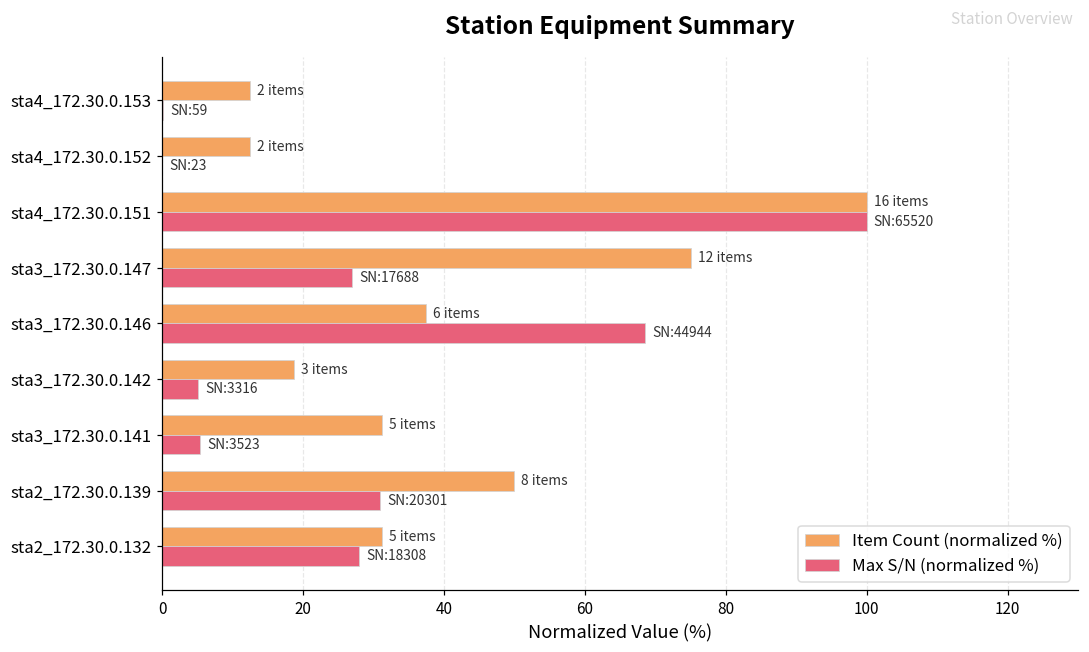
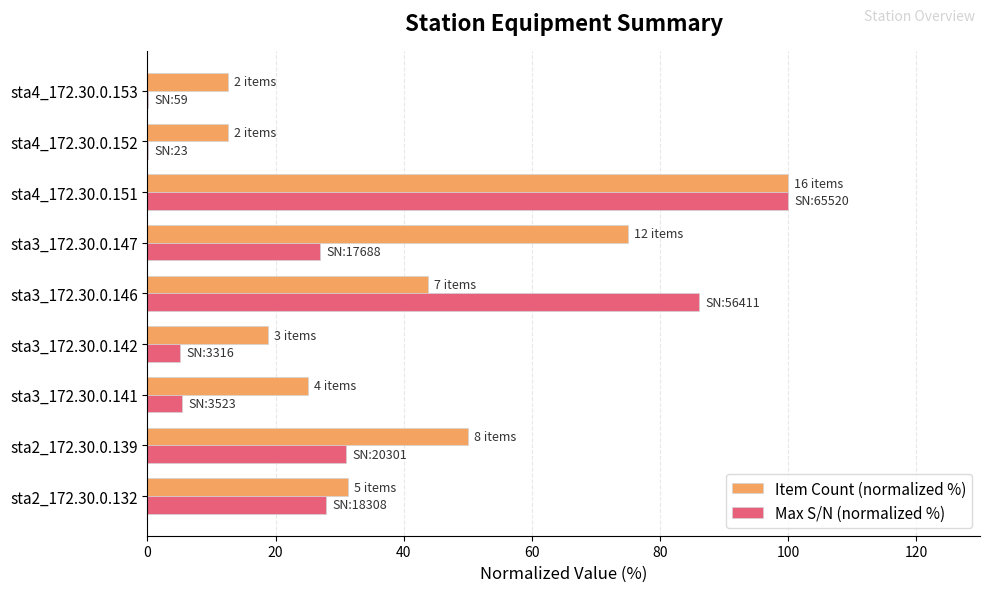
  {
    "Item Count (normalized %)": {
-     "sta3_172.30.0.146": 6,
-     "sta3_172.30.0.141": 5
+     "sta3_172.30.0.146": 7,
+     "sta3_172.30.0.141": 4
    },
    "Max S/N (normalized %)": {
-     "sta3_172.30.0.146": 44944
+     "sta3_172.30.0.146": 56411
    }
  }
